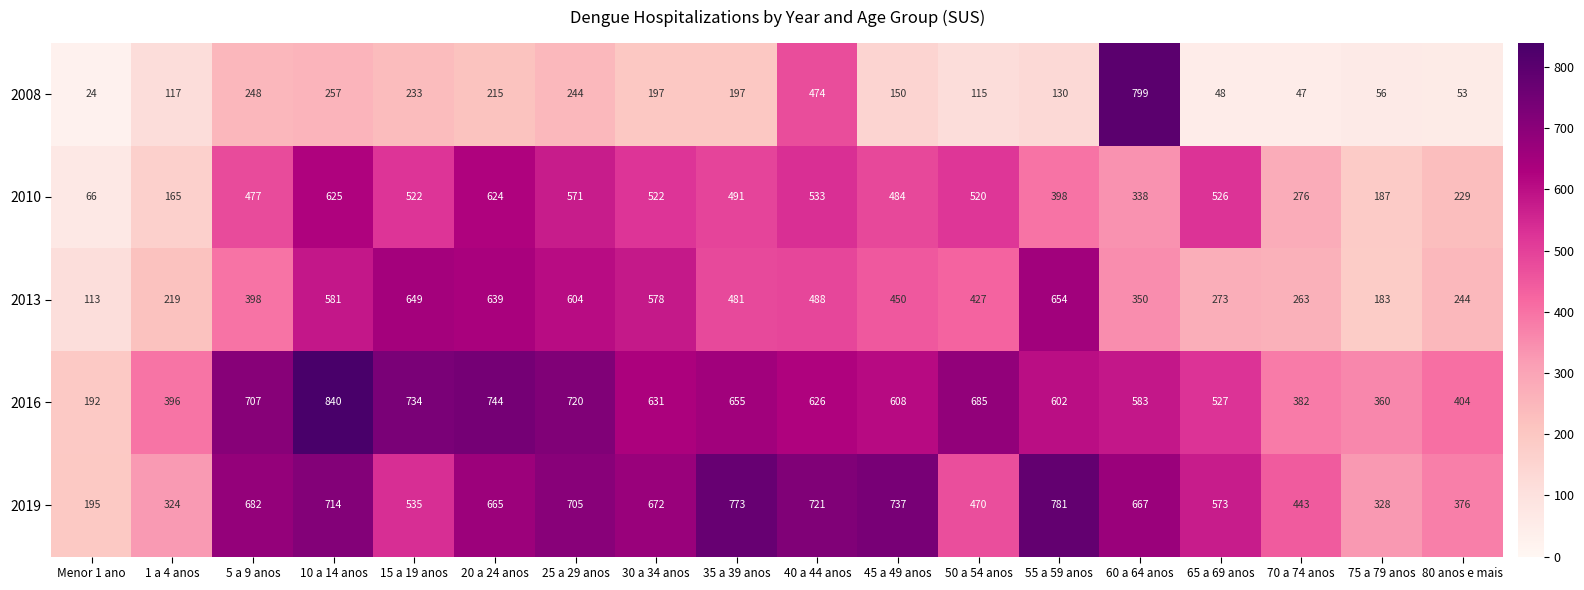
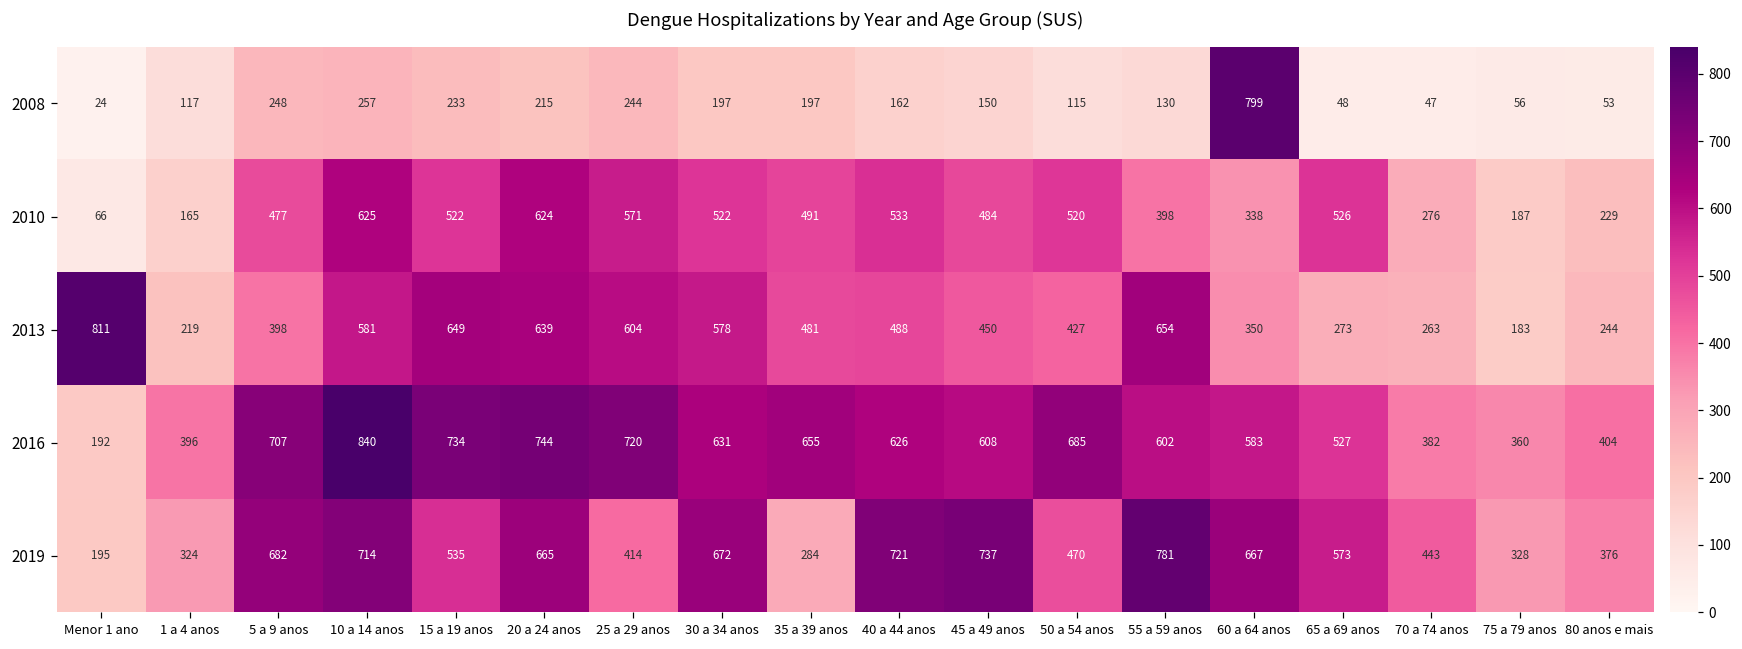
  {
    "2008": {
      "Menor 1 ano": 24,
      "1 a 4 anos": 117,
      "5 a 9 anos": 248,
      "10 a 14 anos": 257,
      "15 a 19 anos": 233,
      "20 a 24 anos": 215,
      "25 a 29 anos": 244,
      "30 a 34 anos": 197,
      "35 a 39 anos": 197,
-     "40 a 44 anos": 474,
+     "40 a 44 anos": 162,
      "45 a 49 anos": 150,
      "50 a 54 anos": 115,
      "55 a 59 anos": 130,
      "60 a 64 anos": 799,
      "65 a 69 anos": 48,
      "70 a 74 anos": 47,
      "75 a 79 anos": 56,
      "80 anos e mais": 53
    },
    "2010": {
      "Menor 1 ano": 66,
      "1 a 4 anos": 165,
      "5 a 9 anos": 477,
      "10 a 14 anos": 625,
      "15 a 19 anos": 522,
      "20 a 24 anos": 624,
      "25 a 29 anos": 571,
      "30 a 34 anos": 522,
      "35 a 39 anos": 491,
      "40 a 44 anos": 533,
      "45 a 49 anos": 484,
      "50 a 54 anos": 520,
      "55 a 59 anos": 398,
      "60 a 64 anos": 338,
      "65 a 69 anos": 526,
      "70 a 74 anos": 276,
      "75 a 79 anos": 187,
      "80 anos e mais": 229
    },
    "2013": {
-     "Menor 1 ano": 113,
+     "Menor 1 ano": 811,
      "1 a 4 anos": 219,
      "5 a 9 anos": 398,
      "10 a 14 anos": 581,
      "15 a 19 anos": 649,
      "20 a 24 anos": 639,
      "25 a 29 anos": 604,
      "30 a 34 anos": 578,
      "35 a 39 anos": 481,
      "40 a 44 anos": 488,
      "45 a 49 anos": 450,
      "50 a 54 anos": 427,
      "55 a 59 anos": 654,
      "60 a 64 anos": 350,
      "65 a 69 anos": 273,
      "70 a 74 anos": 263,
      "75 a 79 anos": 183,
      "80 anos e mais": 244
    },
    "2016": {
      "Menor 1 ano": 192,
      "1 a 4 anos": 396,
      "5 a 9 anos": 707,
      "10 a 14 anos": 840,
      "15 a 19 anos": 734,
      "20 a 24 anos": 744,
      "25 a 29 anos": 720,
      "30 a 34 anos": 631,
      "35 a 39 anos": 655,
      "40 a 44 anos": 626,
      "45 a 49 anos": 608,
      "50 a 54 anos": 685,
      "55 a 59 anos": 602,
      "60 a 64 anos": 583,
      "65 a 69 anos": 527,
      "70 a 74 anos": 382,
      "75 a 79 anos": 360,
      "80 anos e mais": 404
    },
    "2019": {
      "Menor 1 ano": 195,
      "1 a 4 anos": 324,
      "5 a 9 anos": 682,
      "10 a 14 anos": 714,
      "15 a 19 anos": 535,
      "20 a 24 anos": 665,
-     "25 a 29 anos": 705,
+     "25 a 29 anos": 414,
      "30 a 34 anos": 672,
-     "35 a 39 anos": 773,
+     "35 a 39 anos": 284,
      "40 a 44 anos": 721,
      "45 a 49 anos": 737,
      "50 a 54 anos": 470,
      "55 a 59 anos": 781,
      "60 a 64 anos": 667,
      "65 a 69 anos": 573,
      "70 a 74 anos": 443,
      "75 a 79 anos": 328,
      "80 anos e mais": 376
    }
  }
